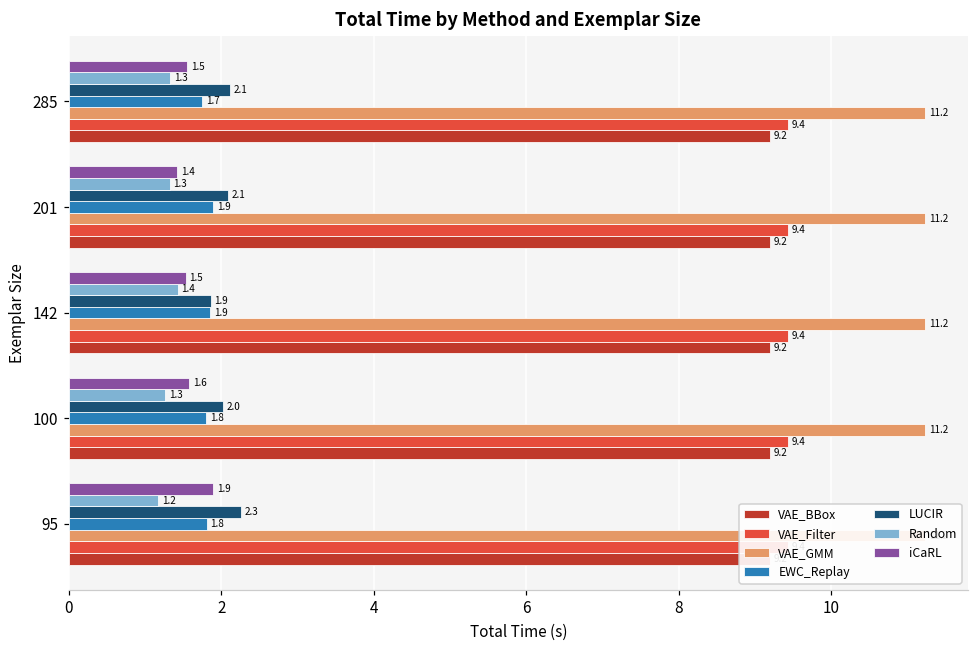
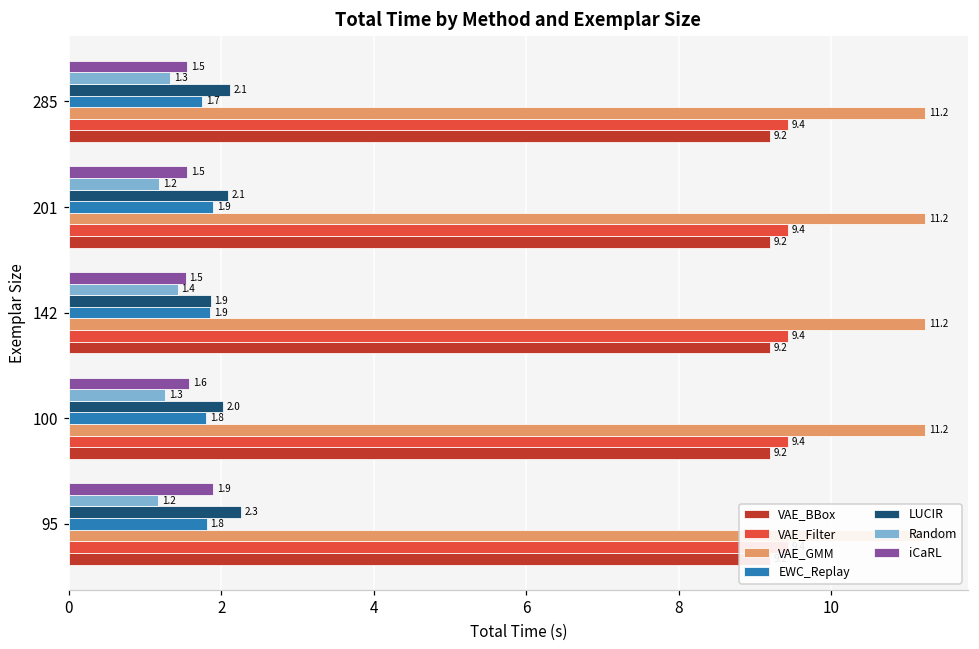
  {
    "VAE_GMM": {
      "285": 11.2,
      "201": 11.2,
      "142": 11.2,
      "100": 11.2
    },
    "EWC_Replay": {
      "285": 1.7,
      "201": 1.9,
      "142": 1.9,
      "100": 1.8,
      "95": 1.8
    },
    "LUCIR": {
      "285": 2.1,
      "201": 2.1,
      "142": 1.9,
      "100": 2.0,
      "95": 2.3
    },
    "Random": {
      "285": 1.3,
-     "201": 1.3,
+     "201": 1.2,
      "142": 1.4,
      "100": 1.3,
      "95": 1.2
    },
    "iCaRL": {
      "285": 1.5,
-     "201": 1.4,
+     "201": 1.5,
      "142": 1.5,
      "100": 1.6,
      "95": 1.9
    }
  }
